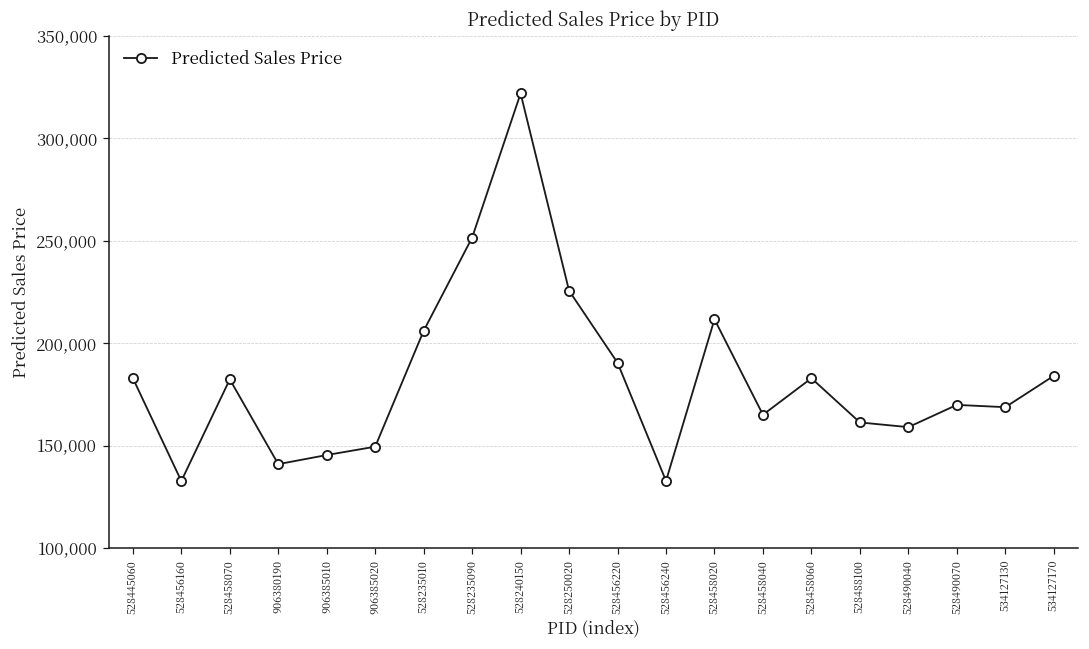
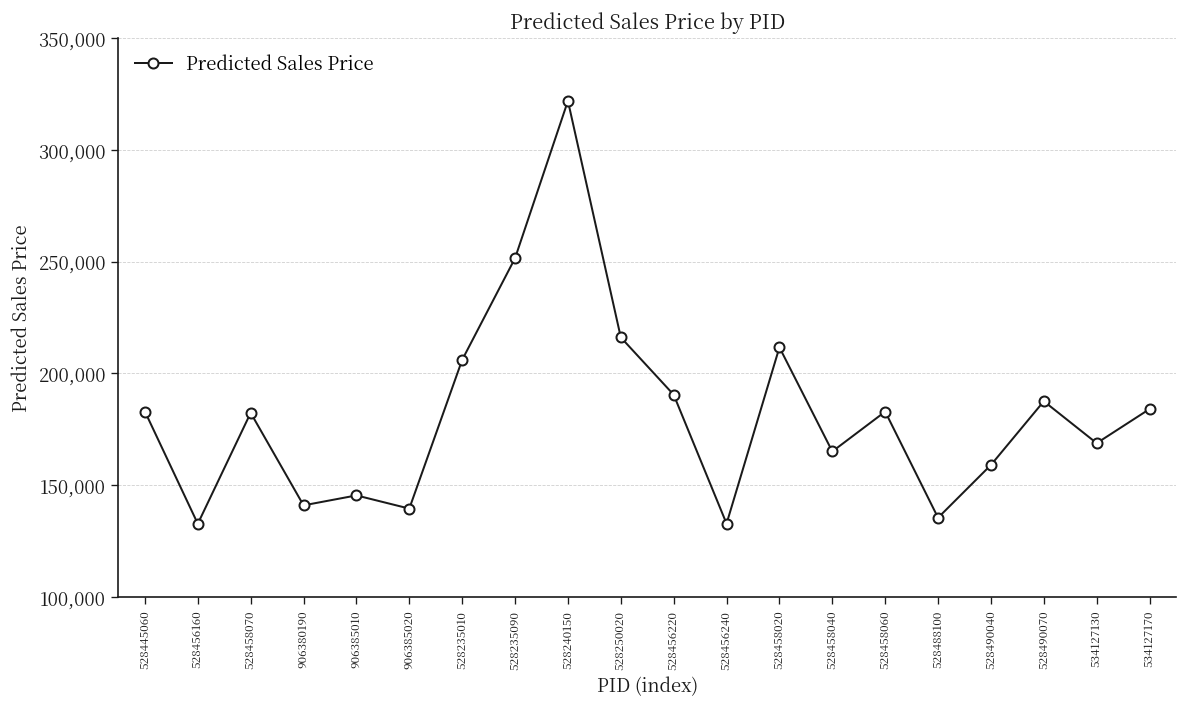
  {
    "528445060": "183,000",
    "528456160": "133,000",
    "528458070": "182,000",
    "906380190": "141,000",
    "906385010": "145,000",
-   "906385020": "150,000",
+   "906385020": "140,000",
    "528235010": "206,000",
    "528235090": "252,000",
    "528240150": "322,000",
-   "528250020": "226,000",
+   "528250020": "216,000",
    "528456220": "190,000",
    "528456240": "133,000",
    "528458020": "212,000",
    "528458040": "165,000",
    "528458060": "183,000",
-   "528488100": "161,000",
+   "528488100": "136,000",
    "528490040": "159,000",
-   "528490070": "170,000",
+   "528490070": "188,000",
    "534127130": "169,000",
    "534127170": "184,000"
  }
